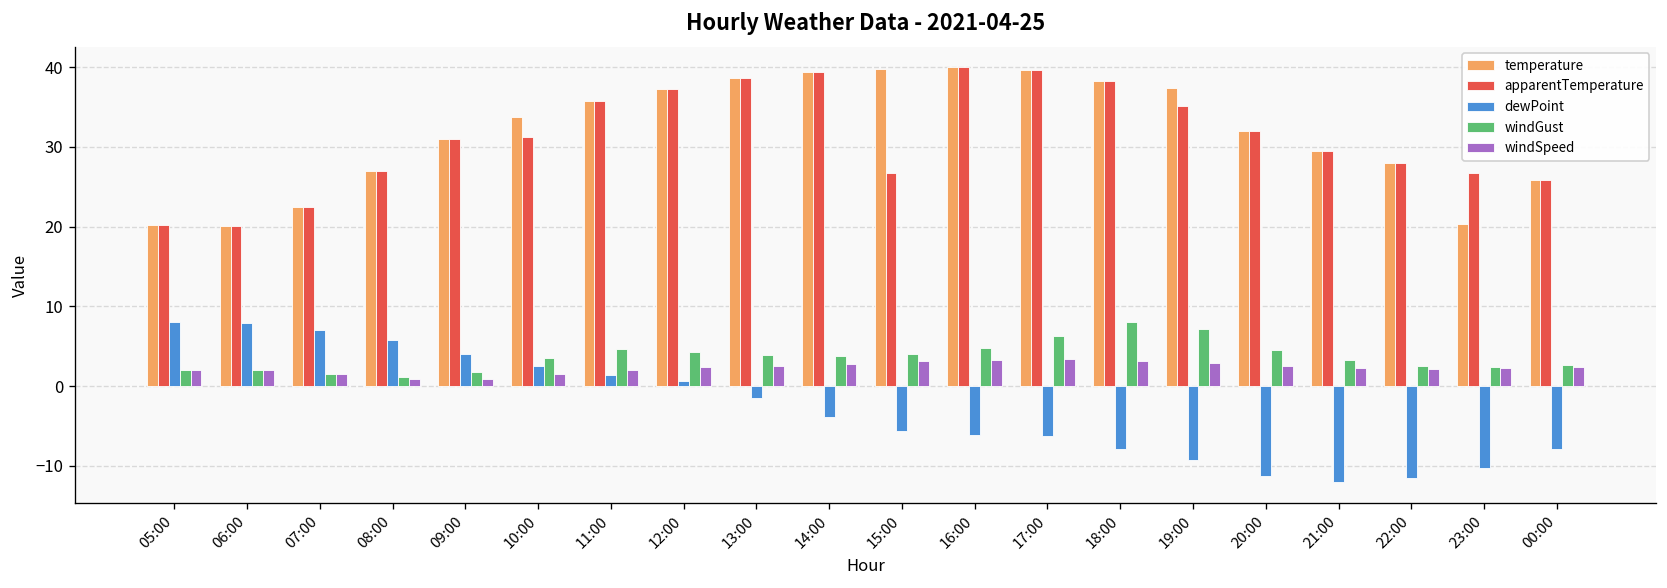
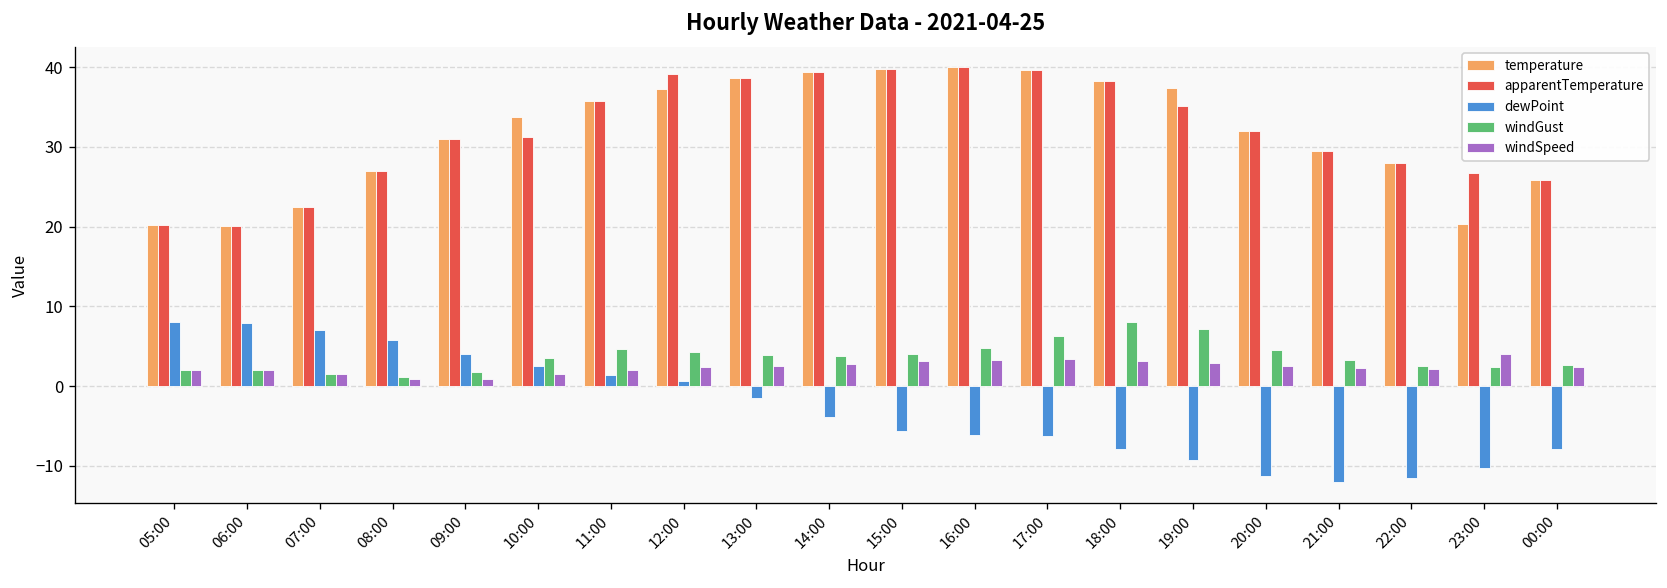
  {
    "temperature": {
      "05:00": 20,
      "06:00": 20,
      "07:00": 22,
      "08:00": 27,
      "09:00": 31,
      "10:00": 34,
      "11:00": 36,
      "12:00": 37,
      "13:00": 39,
      "14:00": 39,
      "15:00": 40,
      "16:00": 40,
      "17:00": 40,
      "18:00": 38,
      "19:00": 37,
      "20:00": 32,
      "21:00": 30,
      "22:00": 28,
      "23:00": 20,
      "00:00": 26
    },
    "apparentTemperature": {
      "05:00": 20,
      "06:00": 20,
      "07:00": 22,
      "08:00": 27,
      "09:00": 31,
      "10:00": 31,
      "11:00": 36,
-     "12:00": 37,
+     "12:00": 39,
      "13:00": 39,
      "14:00": 39,
-     "15:00": 27,
+     "15:00": 40,
      "16:00": 40,
      "17:00": 40,
      "18:00": 38,
      "19:00": 35,
      "20:00": 32,
      "21:00": 30,
      "22:00": 28,
      "23:00": 27,
      "00:00": 26
    },
    "dewPoint": {
      "05:00": 8,
      "06:00": 8,
      "07:00": 7,
      "08:00": 6,
      "09:00": 4,
      "10:00": 3,
      "11:00": 1,
      "12:00": 1,
      "13:00": -2,
      "14:00": -4,
      "15:00": -6,
      "16:00": -6,
      "17:00": -6,
      "18:00": -8,
      "19:00": -9,
      "20:00": -11,
      "21:00": -12,
      "22:00": -12,
      "23:00": -10,
      "00:00": -8
    },
    "windGust": {
      "05:00": 2,
      "06:00": 2,
      "07:00": 2,
      "08:00": 1,
      "09:00": 2,
      "10:00": 3,
      "11:00": 5,
      "12:00": 4,
      "13:00": 4,
      "14:00": 4,
      "15:00": 4,
      "16:00": 5,
      "17:00": 6,
      "18:00": 8,
      "19:00": 7,
      "20:00": 5,
      "21:00": 3,
      "22:00": 3,
      "23:00": 2,
      "00:00": 3
    },
    "windSpeed": {
      "05:00": 2,
      "06:00": 2,
      "07:00": 2,
      "08:00": 1,
      "09:00": 1,
      "10:00": 1,
      "11:00": 2,
      "12:00": 2,
      "13:00": 3,
      "14:00": 3,
      "15:00": 3,
      "16:00": 3,
      "17:00": 3,
      "18:00": 3,
      "19:00": 3,
      "20:00": 2,
      "21:00": 2,
      "22:00": 2,
-     "23:00": 2,
+     "23:00": 4,
      "00:00": 2
    }
  }
